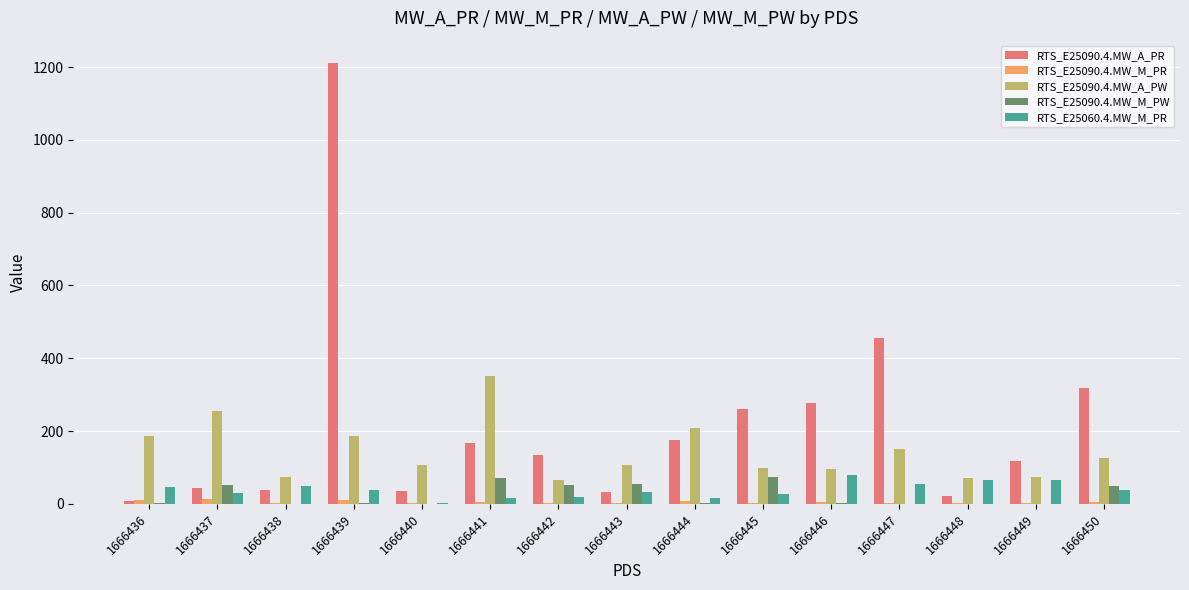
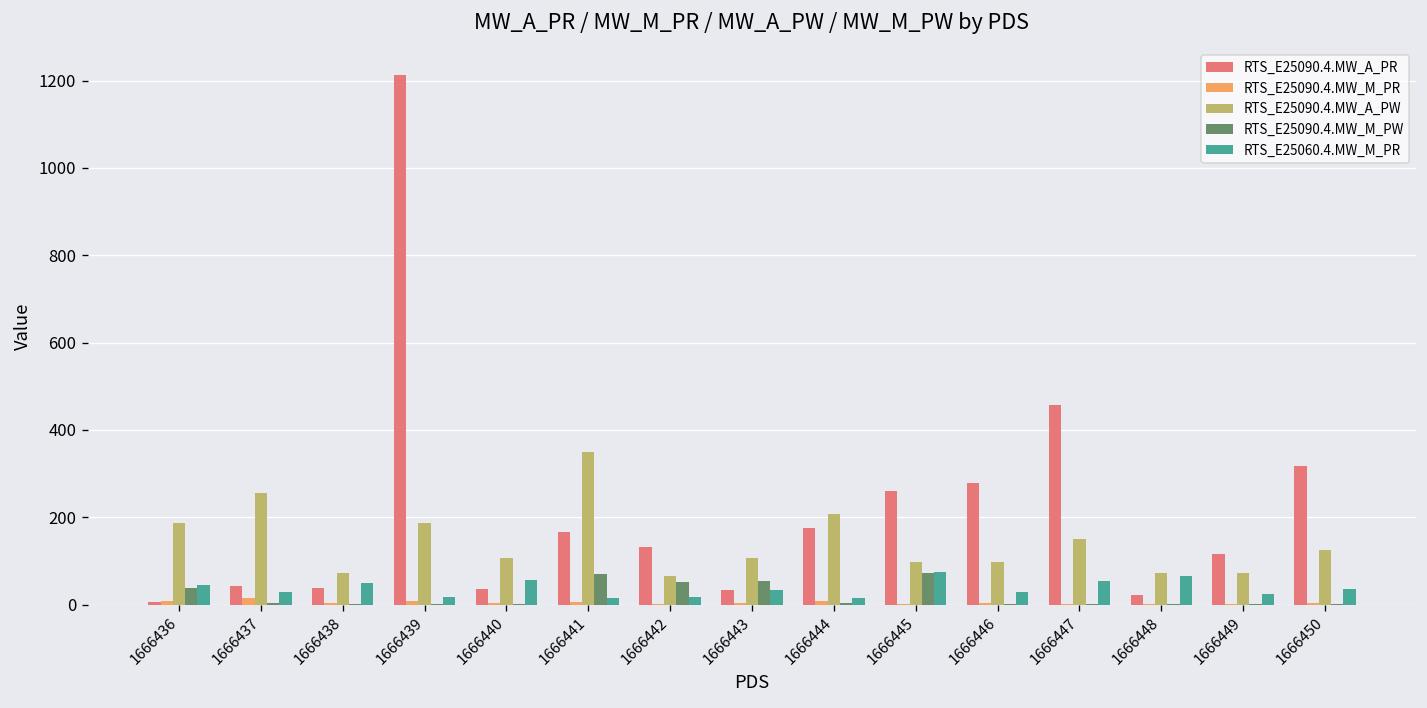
  {
    "RTS_E25090.4.MW_M_PW": {
-     "1666436": 0,
-     "1666437": 50,
+     "1666436": 40,
+     "1666437": 0,
      "1666441": 70,
      "1666442": 50,
      "1666443": 60,
      "1666445": 70,
-     "1666450": 50
+     "1666450": 0
    },
    "RTS_E25060.4.MW_M_PR": {
      "1666436": 50,
      "1666437": 30,
      "1666438": 50,
-     "1666439": 40,
-     "1666440": 0,
+     "1666439": 20,
+     "1666440": 60,
      "1666441": 20,
      "1666442": 20,
      "1666443": 30,
      "1666444": 20,
-     "1666445": 30,
-     "1666446": 80,
+     "1666445": 80,
+     "1666446": 30,
      "1666447": 50,
      "1666448": 70,
-     "1666449": 70,
+     "1666449": 20,
      "1666450": 40
    }
  }
